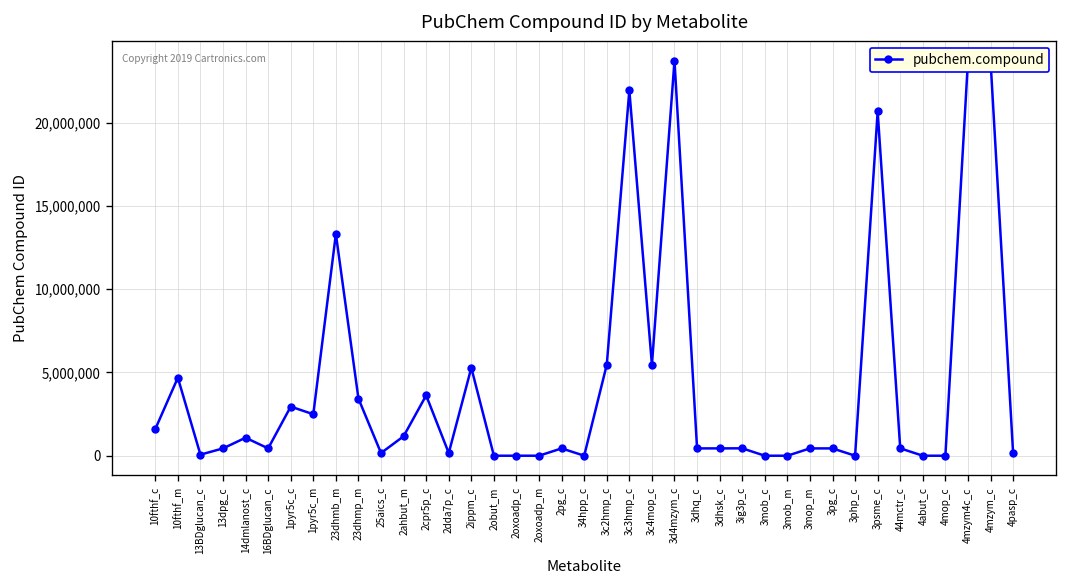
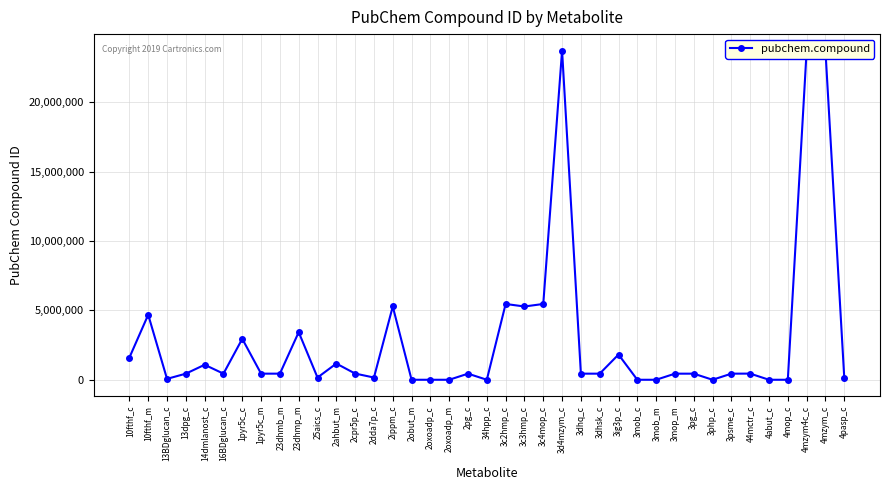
  {
    "10fthf_c": "1,600,000",
    "10fthf_m": "4,700,000",
    "13BDglucan_c": "100,000",
    "13dpg_c": "400,000",
    "14dmlanost_c": "1,100,000",
    "16BDglucan_c": "400,000",
    "1pyr5c_c": "2,900,000",
-   "1pyr5c_m": "2,500,000",
-   "23dhmb_m": "13,300,000",
+   "1pyr5c_m": "400,000",
+   "23dhmb_m": "400,000",
    "23dhmp_m": "3,400,000",
    "25aics_c": "200,000",
    "2ahbut_m": "1,200,000",
-   "2cpr5p_c": "3,600,000",
+   "2cpr5p_c": "400,000",
    "2dda7p_c": "200,000",
    "2ippm_c": "5,300,000",
    "2obut_m": "0",
    "2oxoadp_c": "0",
    "2oxoadp_m": "0",
    "2pg_c": "400,000",
    "34hpp_c": "0",
    "3c2hmp_c": "5,500,000",
-   "3c3hmp_c": "21,900,000",
+   "3c3hmp_c": "5,300,000",
    "3c4mop_c": "5,500,000",
    "3d4mzym_c": "23,700,000",
    "3dhq_c": "400,000",
    "3dhsk_c": "400,000",
-   "3ig3p_c": "400,000",
+   "3ig3p_c": "1,800,000",
    "3mob_c": "0",
    "3mob_m": "0",
    "3mop_m": "400,000",
    "3pg_c": "400,000",
    "3php_c": "0",
-   "3psme_c": "20,700,000",
+   "3psme_c": "400,000",
    "44mctr_c": "400,000",
    "4abut_c": "0",
    "4mop_c": "0",
    "4pasp_c": "200,000"
  }
